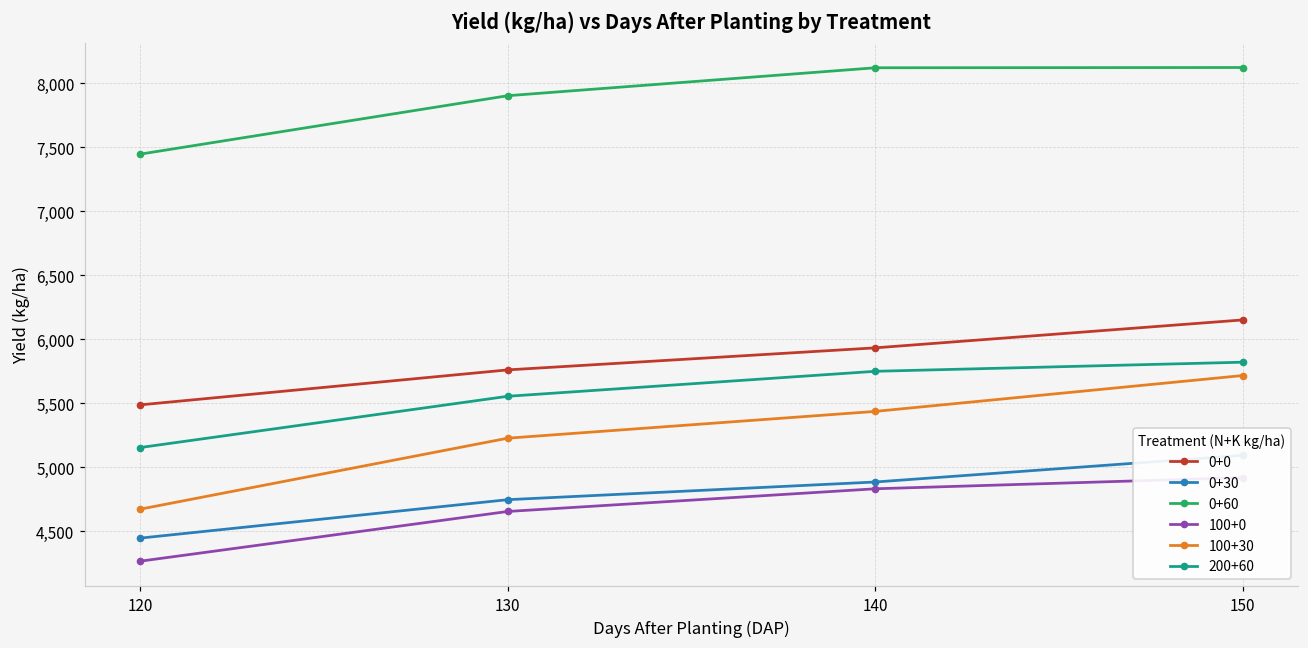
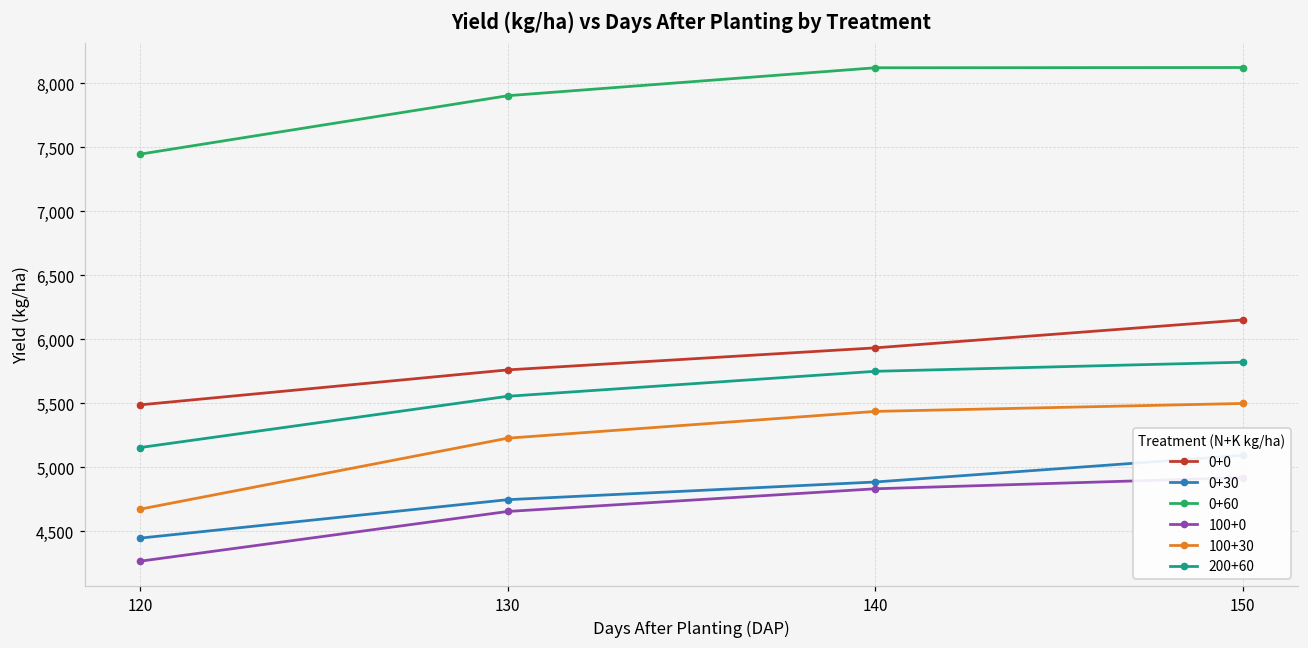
  {
    "0+0": {
      "120": "5,490",
      "130": "5,760",
      "140": "5,930",
      "150": "6,150"
    },
    "0+30": {
      "120": "4,450",
      "130": "4,750",
      "140": "4,890"
    },
    "100+0": {
      "120": "4,270",
      "130": "4,660",
      "140": "4,830"
    },
    "100+30": {
      "120": "4,670",
      "130": "5,230",
      "140": "5,440",
-     "150": "5,720"
+     "150": "5,500"
    }
  }
